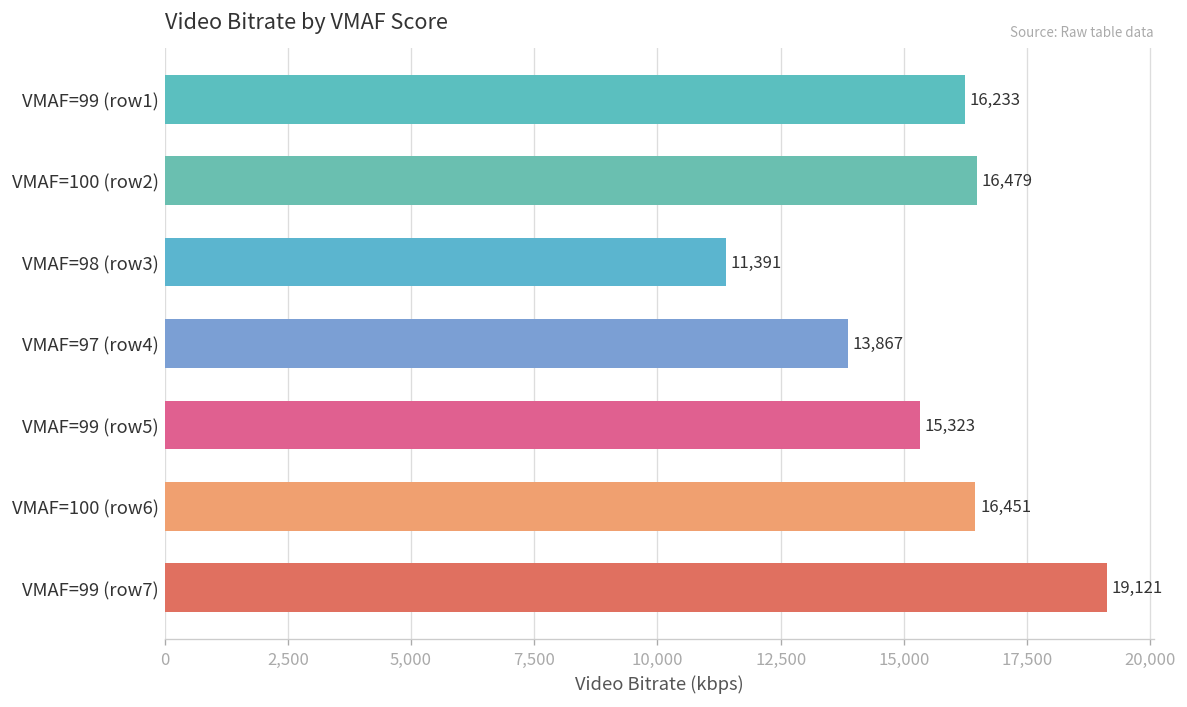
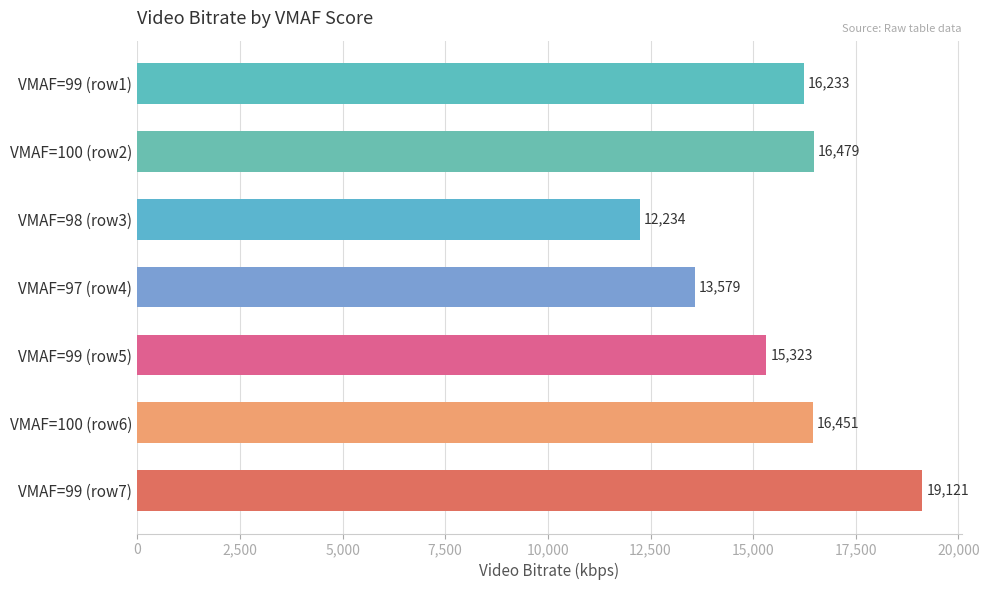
  {
    "VMAF=99 (row1)": "16,233",
    "VMAF=100 (row2)": "16,479",
-   "VMAF=98 (row3)": "11,391",
-   "VMAF=97 (row4)": "13,867",
+   "VMAF=98 (row3)": "12,234",
+   "VMAF=97 (row4)": "13,579",
    "VMAF=99 (row5)": "15,323",
    "VMAF=100 (row6)": "16,451",
    "VMAF=99 (row7)": "19,121"
  }
